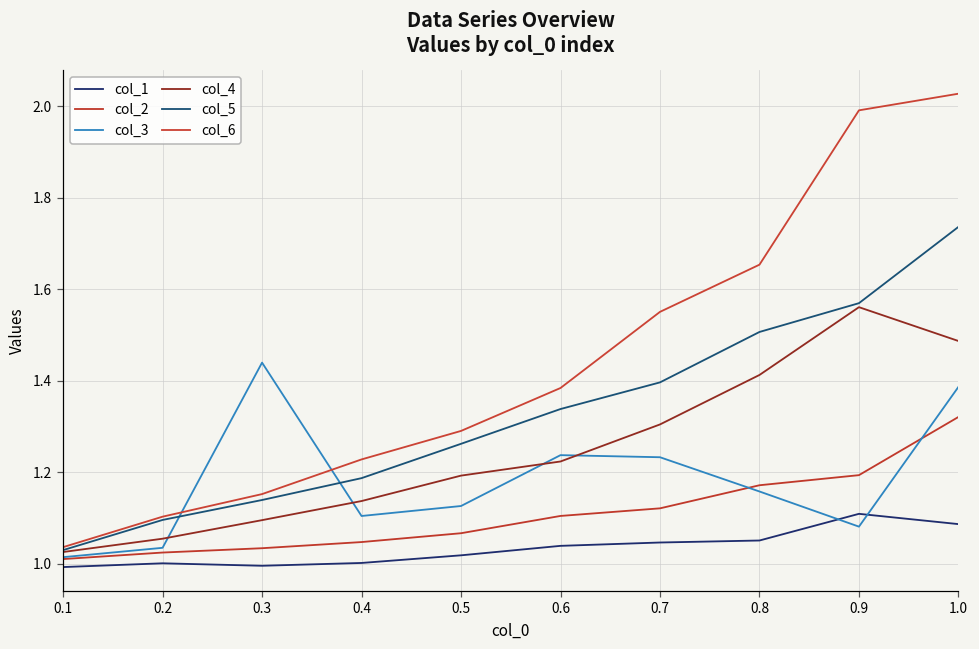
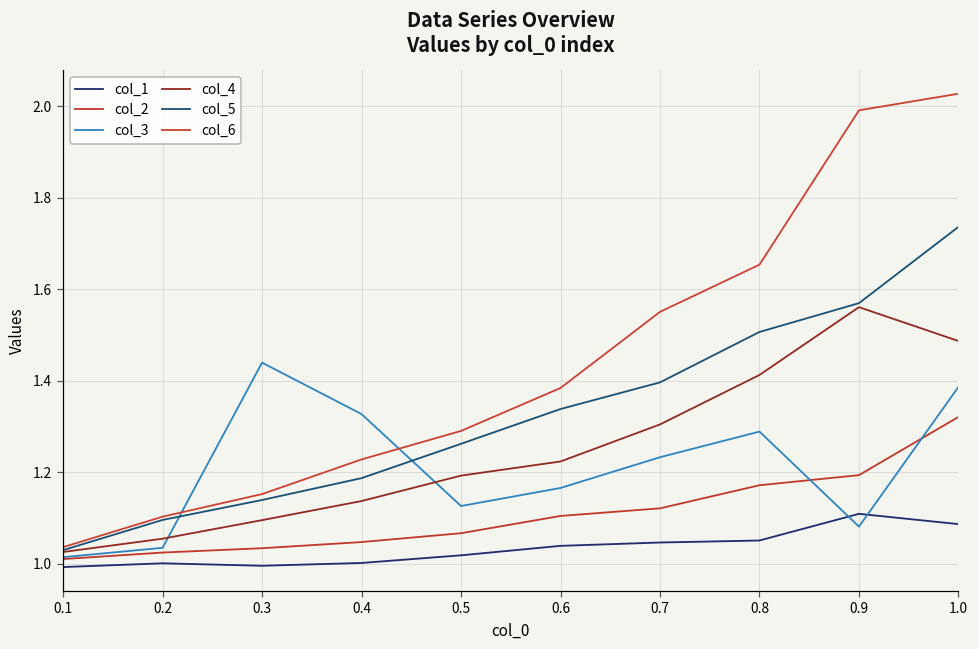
  {
    "col_3": {
      "0.2": 1.03,
      "0.3": 1.44,
-     "0.4": 1.10,
+     "0.4": 1.33,
      "0.5": 1.13,
-     "0.6": 1.24,
+     "0.6": 1.17,
      "0.7": 1.23,
-     "0.8": 1.16,
+     "0.8": 1.29,
      "0.9": 1.08,
      "1.0": 1.39
    }
  }
